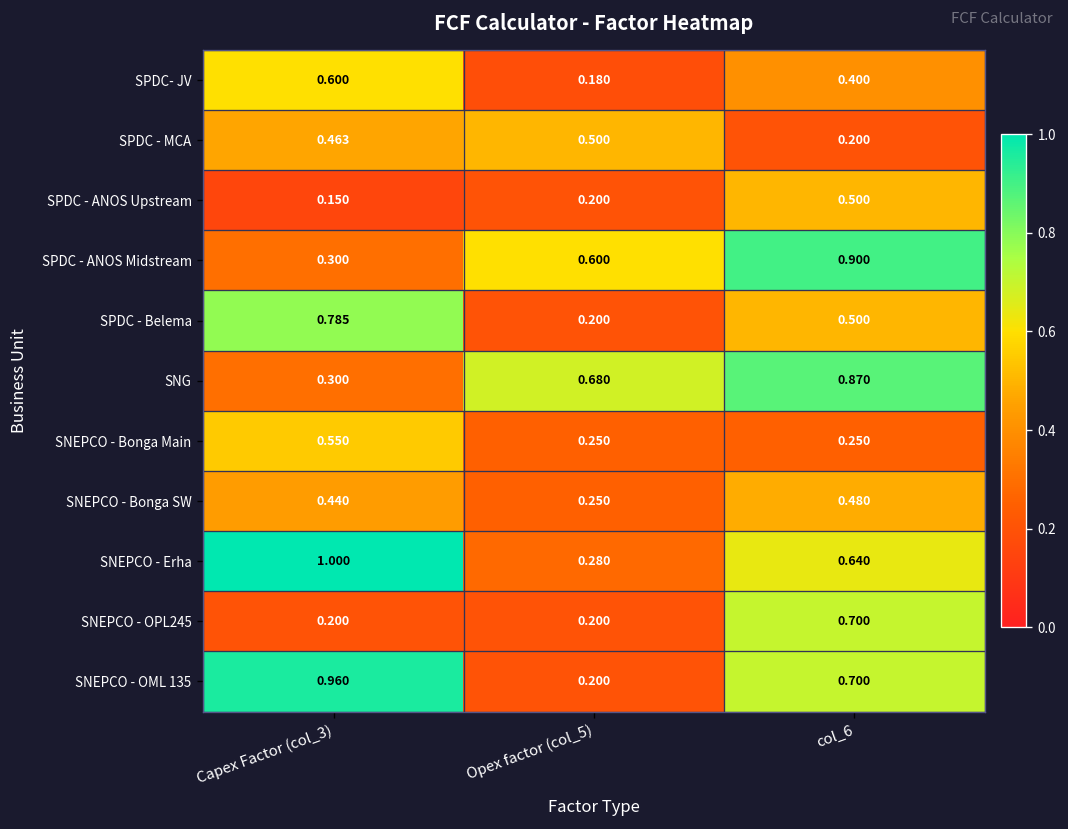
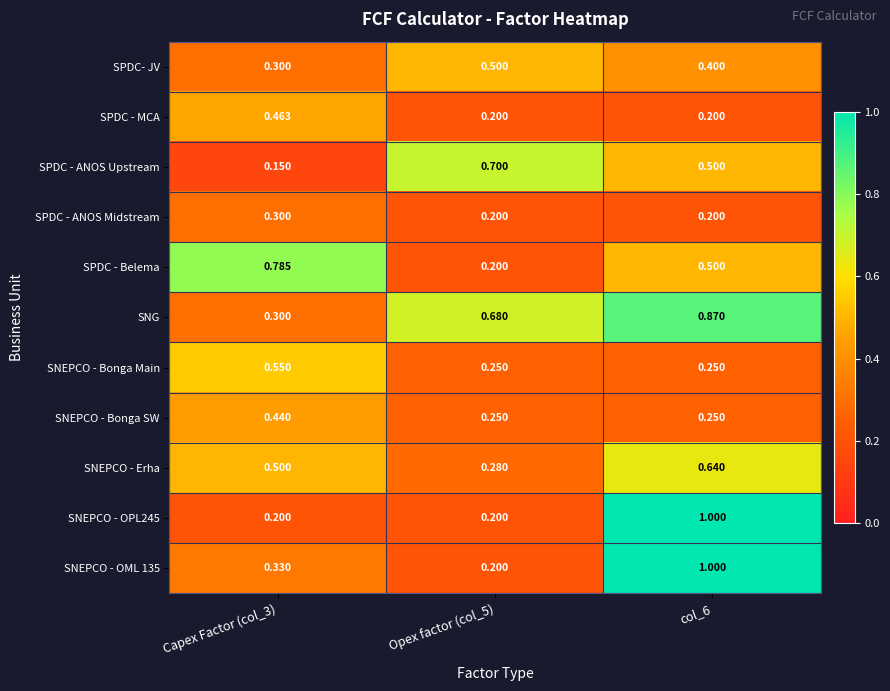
  {
    "SPDC- JV": {
-     "Capex Factor (col_3)": 0.600,
-     "Opex factor (col_5)": 0.180,
+     "Capex Factor (col_3)": 0.300,
+     "Opex factor (col_5)": 0.500,
      "col_6": 0.400
    },
    "SPDC - MCA": {
      "Capex Factor (col_3)": 0.463,
-     "Opex factor (col_5)": 0.500,
+     "Opex factor (col_5)": 0.200,
      "col_6": 0.200
    },
    "SPDC - ANOS Upstream": {
      "Capex Factor (col_3)": 0.150,
-     "Opex factor (col_5)": 0.200,
+     "Opex factor (col_5)": 0.700,
      "col_6": 0.500
    },
    "SPDC - ANOS Midstream": {
      "Capex Factor (col_3)": 0.300,
-     "Opex factor (col_5)": 0.600,
-     "col_6": 0.900
+     "Opex factor (col_5)": 0.200,
+     "col_6": 0.200
    },
    "SPDC - Belema": {
      "Capex Factor (col_3)": 0.785,
      "Opex factor (col_5)": 0.200,
      "col_6": 0.500
    },
    "SNG": {
      "Capex Factor (col_3)": 0.300,
      "Opex factor (col_5)": 0.680,
      "col_6": 0.870
    },
    "SNEPCO - Bonga Main": {
      "Capex Factor (col_3)": 0.550,
      "Opex factor (col_5)": 0.250,
      "col_6": 0.250
    },
    "SNEPCO - Bonga SW": {
      "Capex Factor (col_3)": 0.440,
      "Opex factor (col_5)": 0.250,
-     "col_6": 0.480
+     "col_6": 0.250
    },
    "SNEPCO - Erha": {
-     "Capex Factor (col_3)": 1.000,
+     "Capex Factor (col_3)": 0.500,
      "Opex factor (col_5)": 0.280,
      "col_6": 0.640
    },
    "SNEPCO - OPL245": {
      "Capex Factor (col_3)": 0.200,
      "Opex factor (col_5)": 0.200,
-     "col_6": 0.700
+     "col_6": 1.000
    },
    "SNEPCO - OML 135": {
-     "Capex Factor (col_3)": 0.960,
+     "Capex Factor (col_3)": 0.330,
      "Opex factor (col_5)": 0.200,
-     "col_6": 0.700
+     "col_6": 1.000
    }
  }
